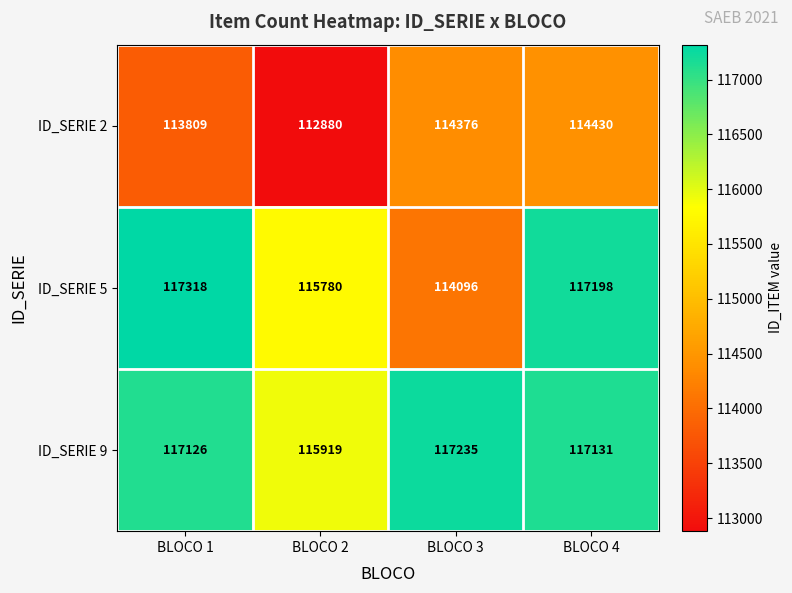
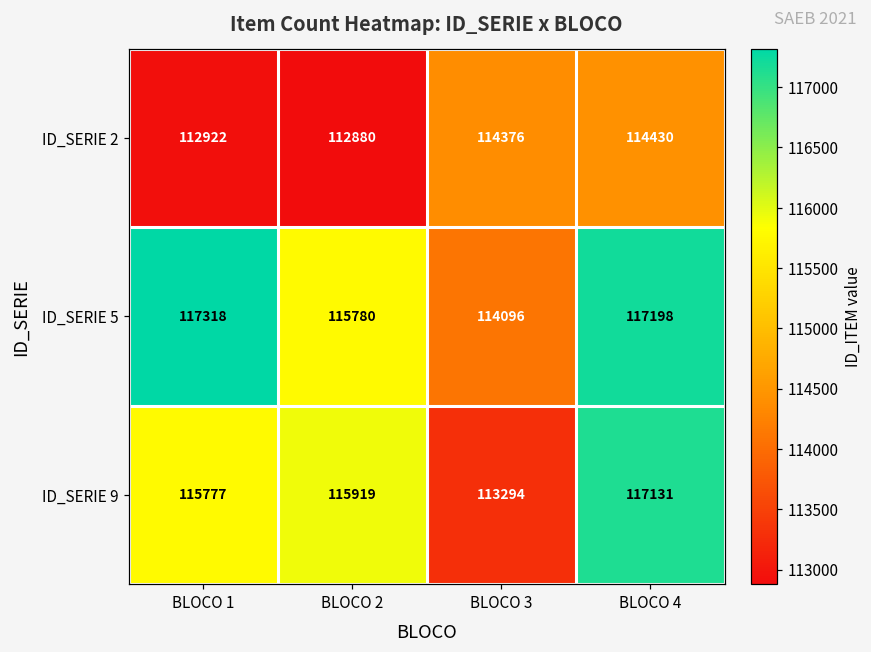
  {
    "ID_SERIE 2": {
-     "BLOCO 1": 113809,
+     "BLOCO 1": 112922,
      "BLOCO 2": 112880,
      "BLOCO 3": 114376,
      "BLOCO 4": 114430
    },
    "ID_SERIE 5": {
      "BLOCO 1": 117318,
      "BLOCO 2": 115780,
      "BLOCO 3": 114096,
      "BLOCO 4": 117198
    },
    "ID_SERIE 9": {
-     "BLOCO 1": 117126,
+     "BLOCO 1": 115777,
      "BLOCO 2": 115919,
-     "BLOCO 3": 117235,
+     "BLOCO 3": 113294,
      "BLOCO 4": 117131
    }
  }
